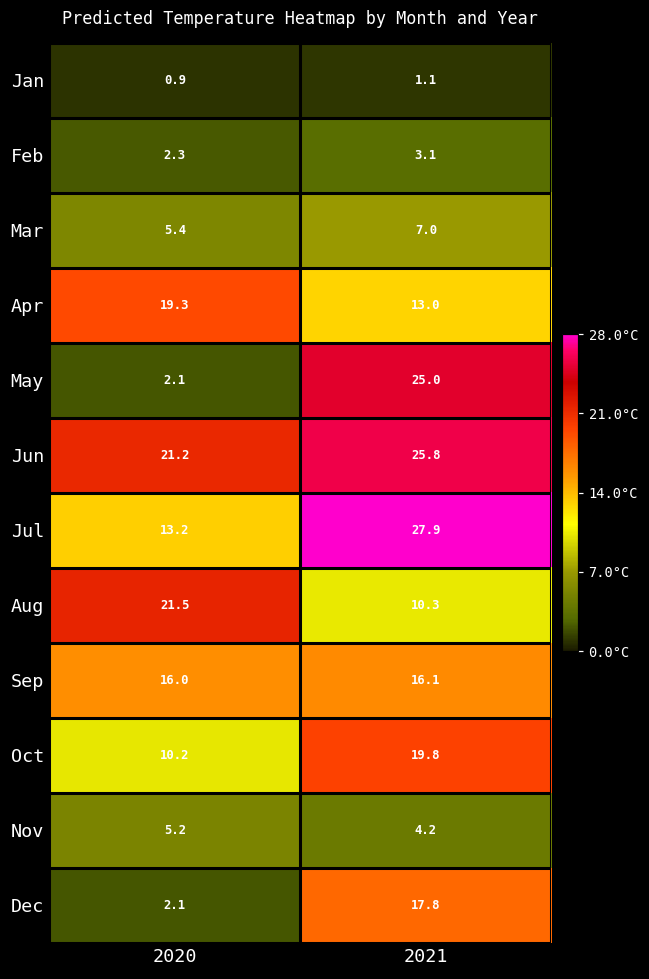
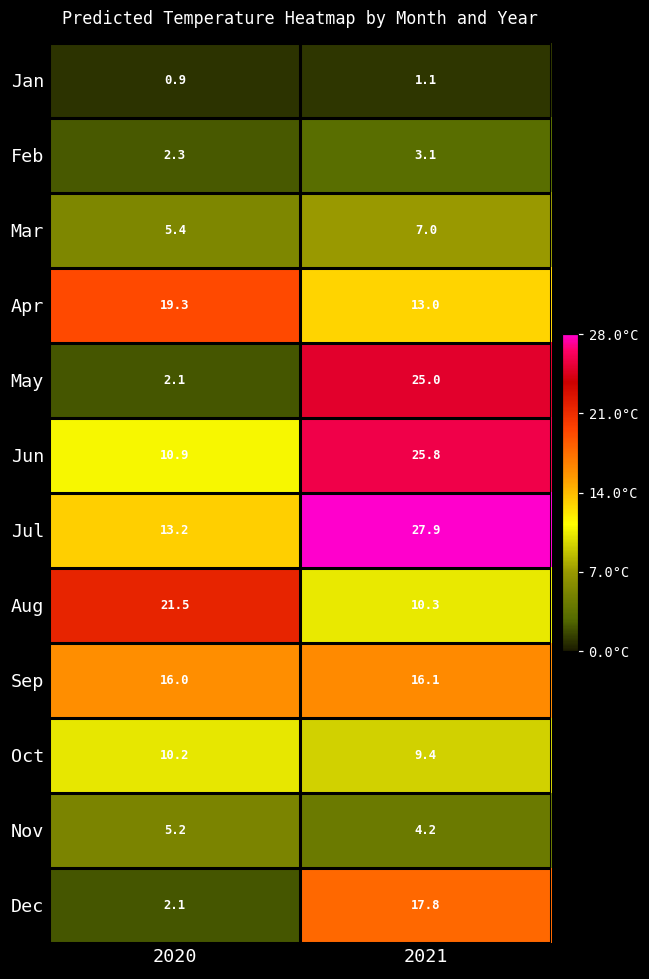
  {
    "Jan": {
      "2020": 0.9,
      "2021": 1.1
    },
    "Feb": {
      "2020": 2.3,
      "2021": 3.1
    },
    "Mar": {
      "2020": 5.4,
      "2021": 7.0
    },
    "Apr": {
      "2020": 19.3,
      "2021": 13.0
    },
    "May": {
      "2020": 2.1,
      "2021": 25.0
    },
    "Jun": {
-     "2020": 21.2,
+     "2020": 10.9,
      "2021": 25.8
    },
    "Jul": {
      "2020": 13.2,
      "2021": 27.9
    },
    "Aug": {
      "2020": 21.5,
      "2021": 10.3
    },
    "Sep": {
      "2020": 16.0,
      "2021": 16.1
    },
    "Oct": {
      "2020": 10.2,
-     "2021": 19.8
+     "2021": 9.4
    },
    "Nov": {
      "2020": 5.2,
      "2021": 4.2
    },
    "Dec": {
      "2020": 2.1,
      "2021": 17.8
    }
  }
